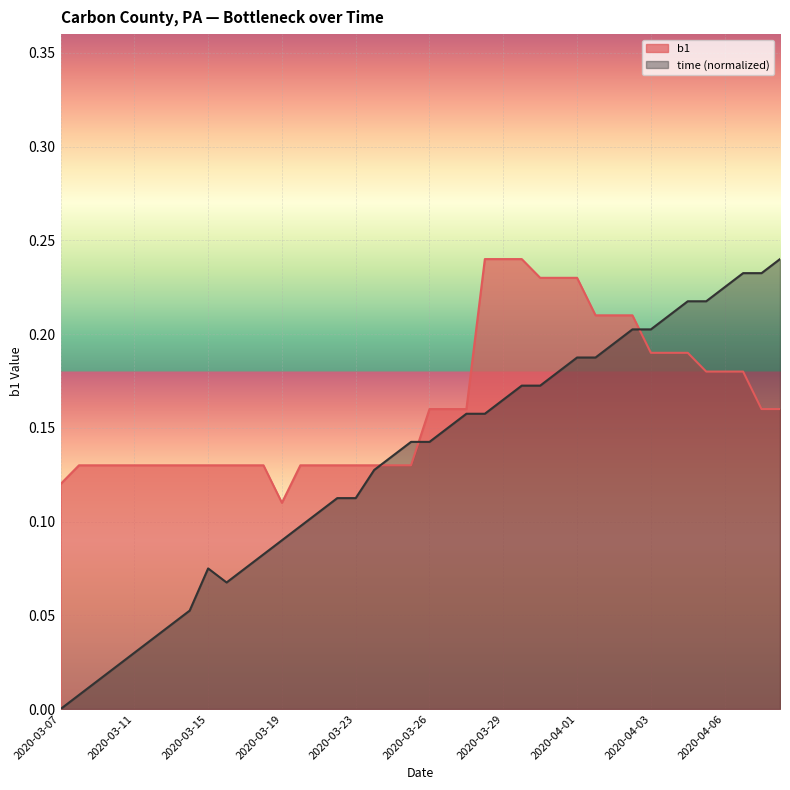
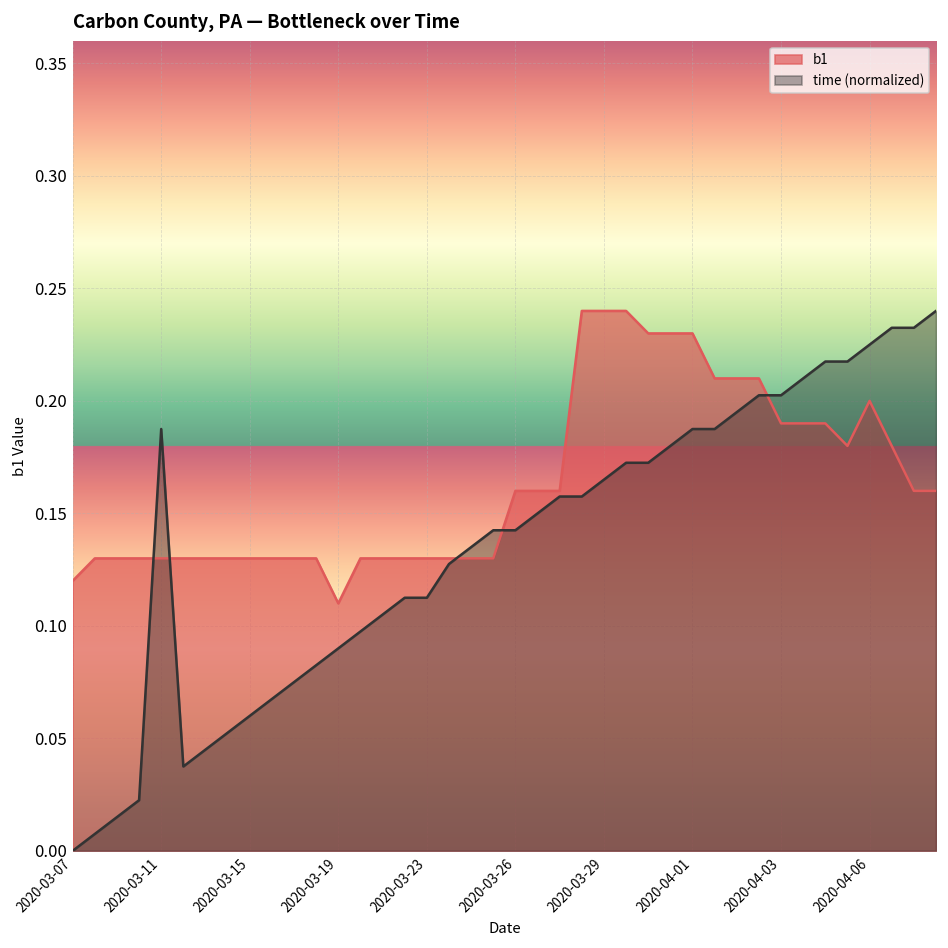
  {
    "b1": {
      "2020-03-07": 0.12,
      "2020-03-11": 0.13,
      "2020-03-15": 0.13,
      "2020-03-19": 0.11,
      "2020-03-23": 0.13,
      "2020-03-29": 0.24,
-     "2020-04-06": 0.18
+     "2020-04-06": 0.20
    },
    "time (normalized)": {
      "2020-03-07": 0.000,
-     "2020-03-11": 0.030,
-     "2020-03-15": 0.075,
+     "2020-03-11": 0.188,
+     "2020-03-15": 0.060,
      "2020-03-19": 0.090,
      "2020-03-23": 0.112,
      "2020-03-29": 0.165,
      "2020-04-06": 0.225
    }
  }
